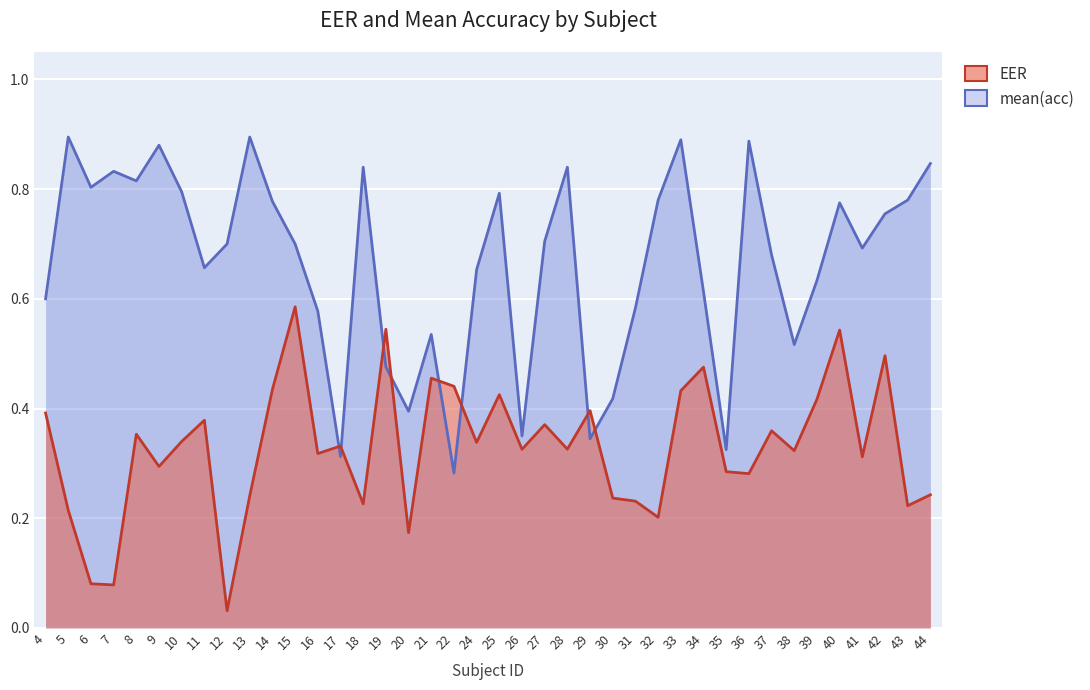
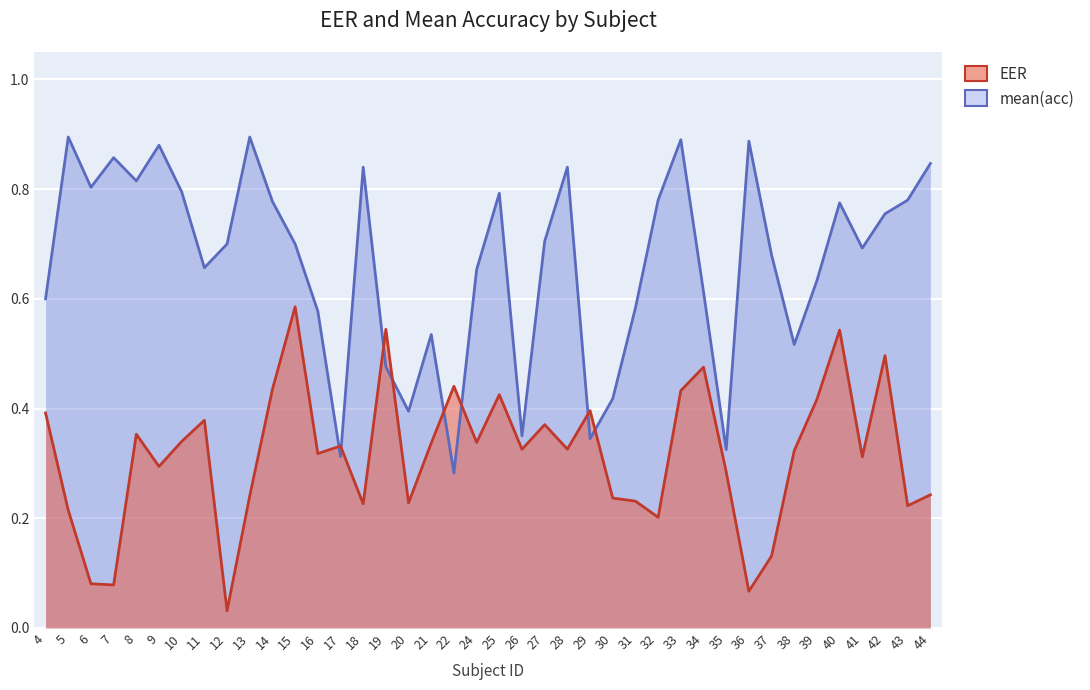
  {
    "mean(acc)": {
      "4": 0.60,
      "5": 0.90,
      "6": 0.80,
-     "7": 0.83,
+     "7": 0.86,
      "8": 0.82,
      "9": 0.88,
      "10": 0.80,
      "11": 0.66,
      "12": 0.70,
      "13": 0.90,
      "14": 0.78,
      "15": 0.70,
      "16": 0.58,
      "17": 0.31,
      "18": 0.84,
      "19": 0.48,
      "20": 0.40,
      "21": 0.54,
      "22": 0.28,
      "24": 0.65,
      "25": 0.79,
      "26": 0.35,
      "27": 0.71,
      "28": 0.84,
      "29": 0.35,
      "30": 0.42,
      "31": 0.58,
      "32": 0.78,
      "33": 0.89,
      "34": 0.61,
      "35": 0.33,
      "36": 0.89,
      "37": 0.68,
      "38": 0.52,
      "39": 0.63,
      "40": 0.78,
      "41": 0.69,
      "42": 0.76,
      "43": 0.78,
      "44": 0.85
    },
    "EER": {
      "4": 0.39,
      "5": 0.21,
      "6": 0.08,
      "7": 0.08,
      "8": 0.35,
      "9": 0.29,
      "10": 0.34,
      "11": 0.38,
      "12": 0.03,
      "13": 0.24,
      "14": 0.44,
      "15": 0.59,
      "16": 0.32,
      "17": 0.33,
      "18": 0.23,
      "19": 0.54,
-     "20": 0.17,
-     "21": 0.46,
+     "20": 0.23,
+     "21": 0.34,
      "22": 0.44,
      "24": 0.34,
      "25": 0.43,
      "26": 0.33,
      "27": 0.37,
      "28": 0.33,
      "29": 0.40,
      "30": 0.24,
      "31": 0.23,
      "32": 0.20,
      "33": 0.43,
      "34": 0.48,
      "35": 0.28,
-     "36": 0.28,
-     "37": 0.36,
+     "36": 0.07,
+     "37": 0.13,
      "38": 0.32,
      "39": 0.42,
      "40": 0.54,
      "41": 0.31,
      "42": 0.50,
      "43": 0.22,
      "44": 0.24
    }
  }
